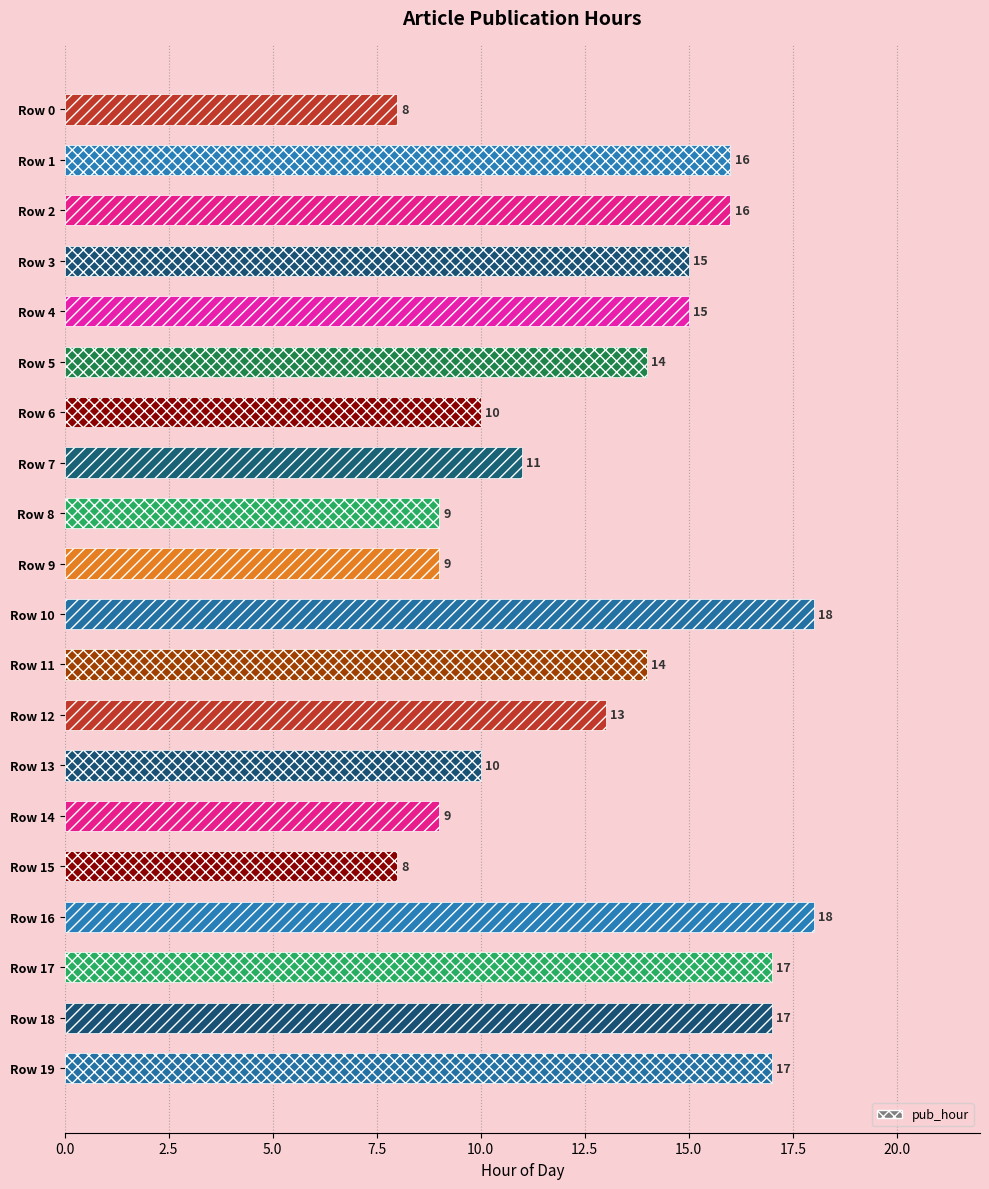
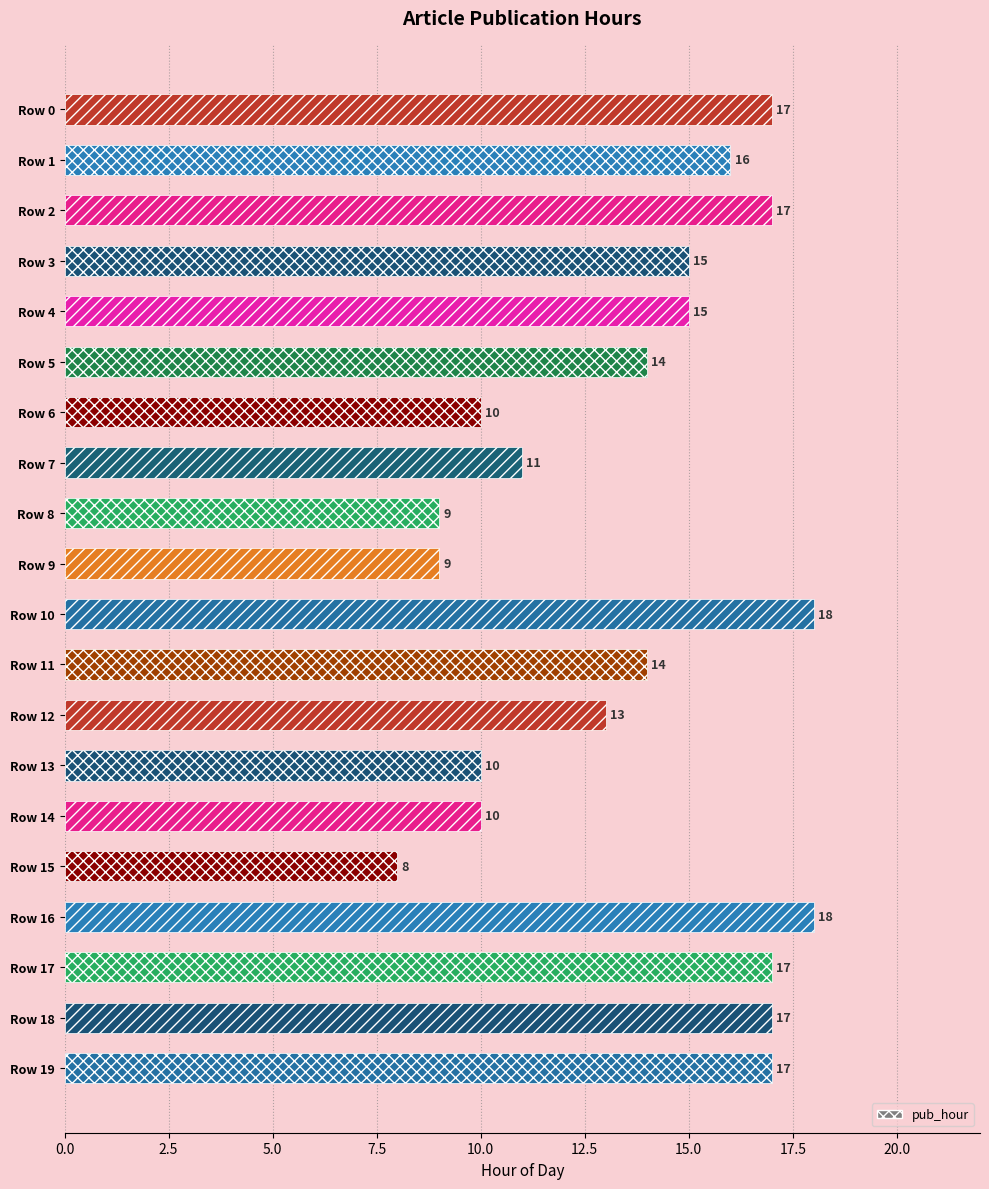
  {
-   "Row 0": 8,
+   "Row 0": 17,
    "Row 1": 16,
-   "Row 2": 16,
+   "Row 2": 17,
    "Row 3": 15,
    "Row 4": 15,
    "Row 5": 14,
    "Row 6": 10,
    "Row 7": 11,
    "Row 8": 9,
    "Row 9": 9,
    "Row 10": 18,
    "Row 11": 14,
    "Row 12": 13,
    "Row 13": 10,
-   "Row 14": 9,
+   "Row 14": 10,
    "Row 15": 8,
    "Row 16": 18,
    "Row 17": 17,
    "Row 18": 17,
    "Row 19": 17
  }
